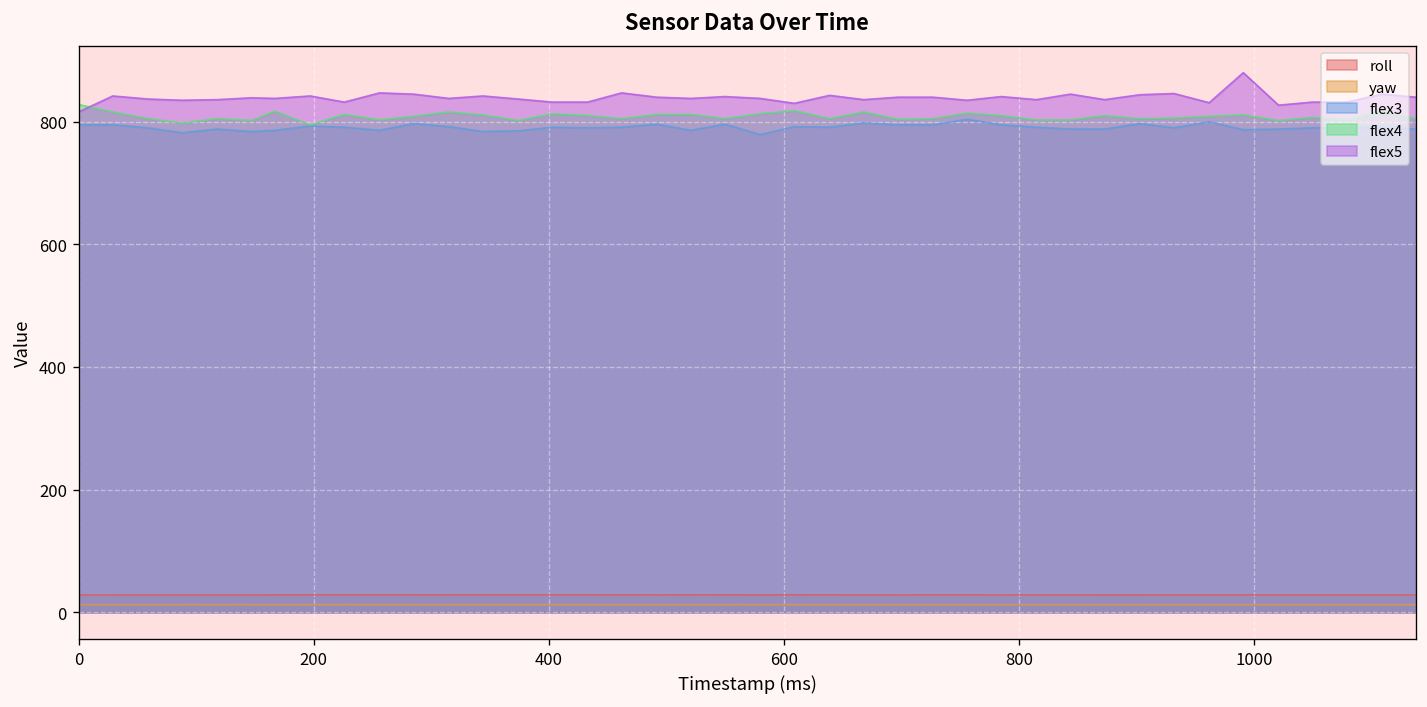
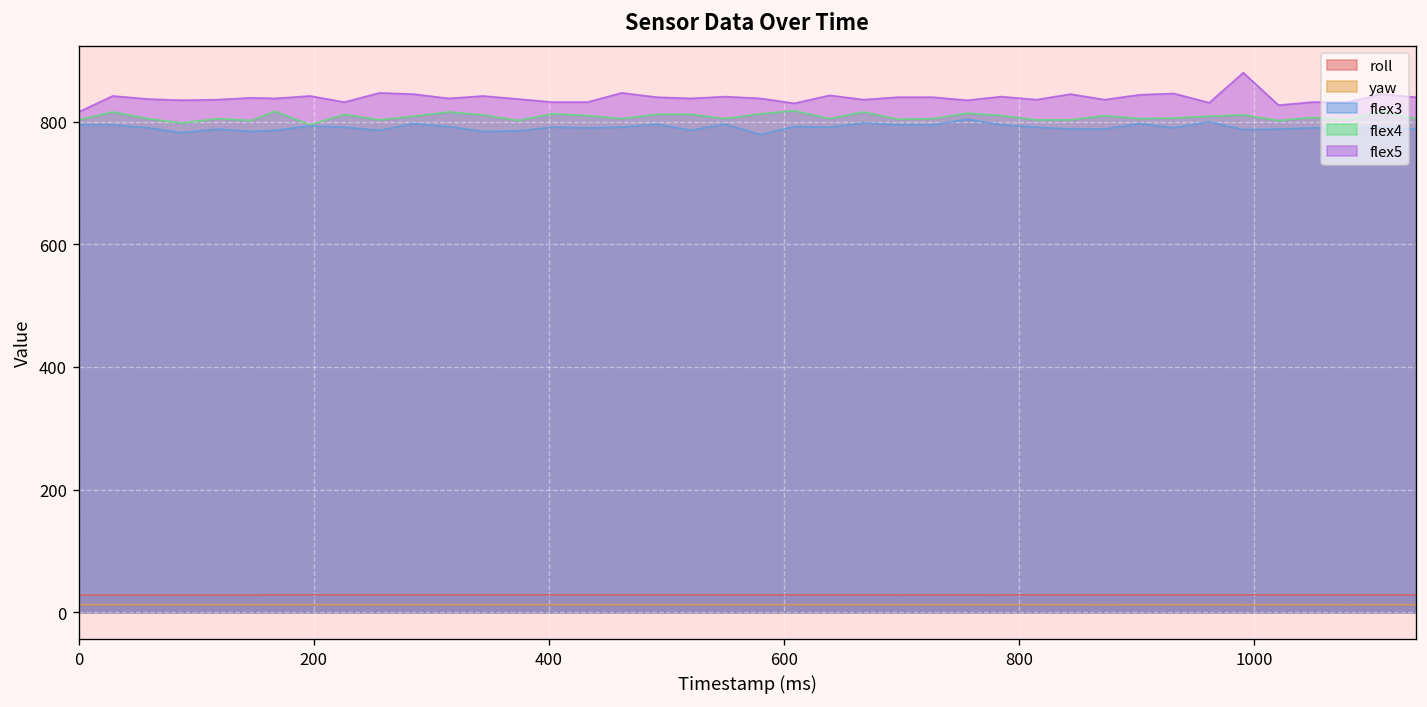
  {
    "flex3": {
      "0": 800
    },
    "flex4": {
-     "0": 830
+     "0": 800
    },
    "flex5": {
      "0": 820
    }
  }
